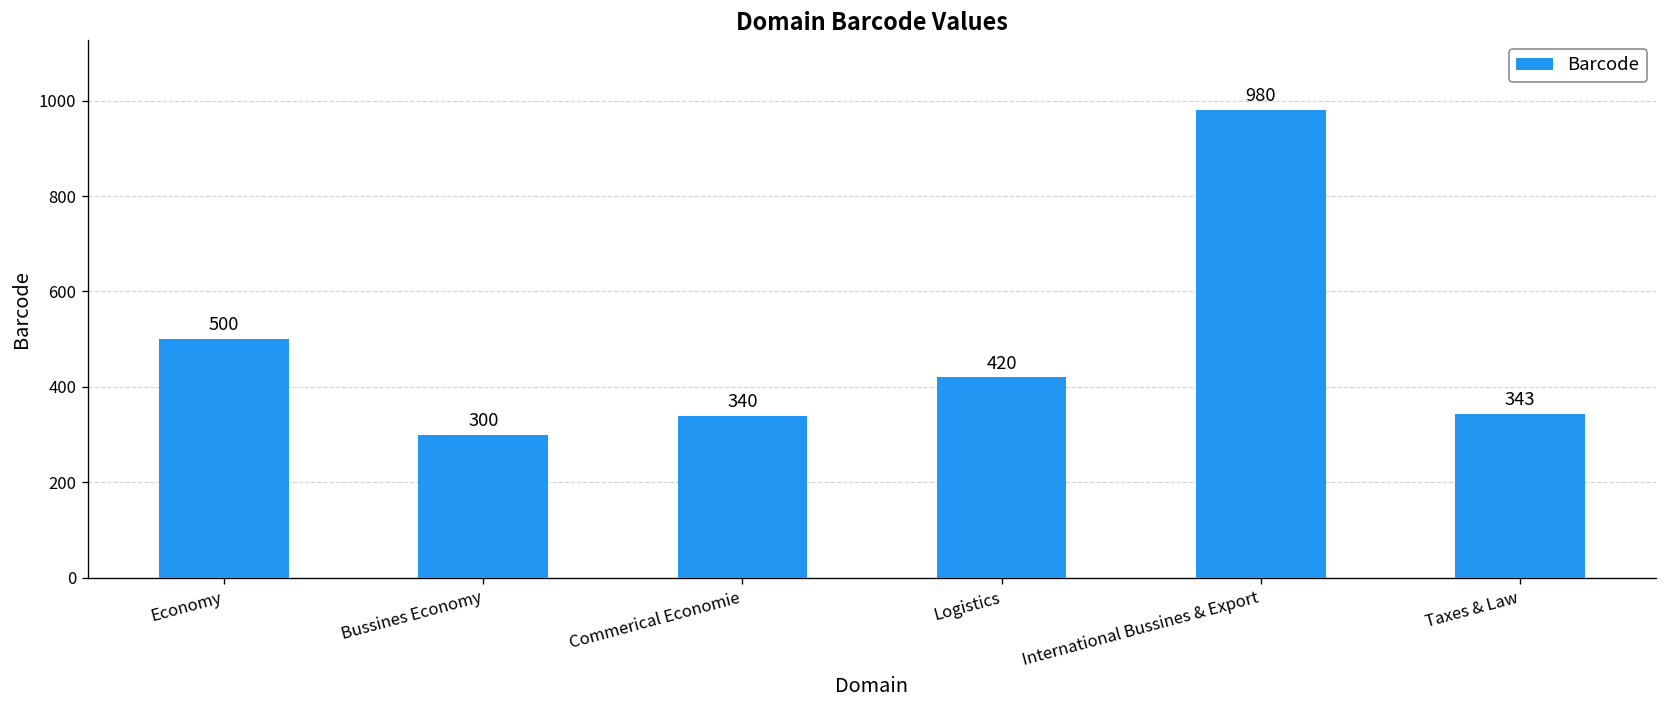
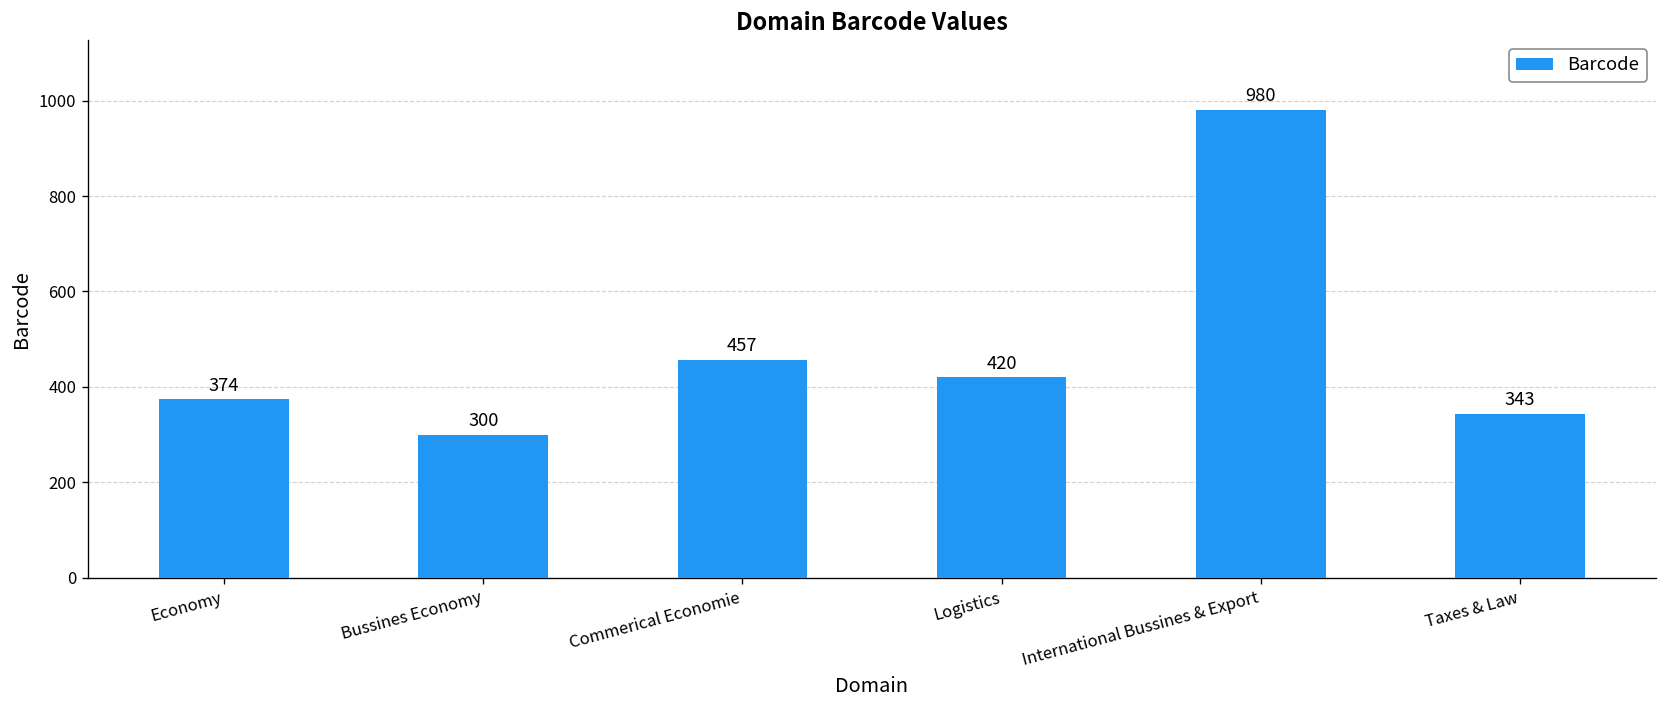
  {
-   "Economy": 500,
+   "Economy": 374,
    "Bussines Economy": 300,
-   "Commerical Economie": 340,
+   "Commerical Economie": 457,
    "Logistics": 420,
    "International Bussines & Export": 980,
    "Taxes & Law": 343
  }
